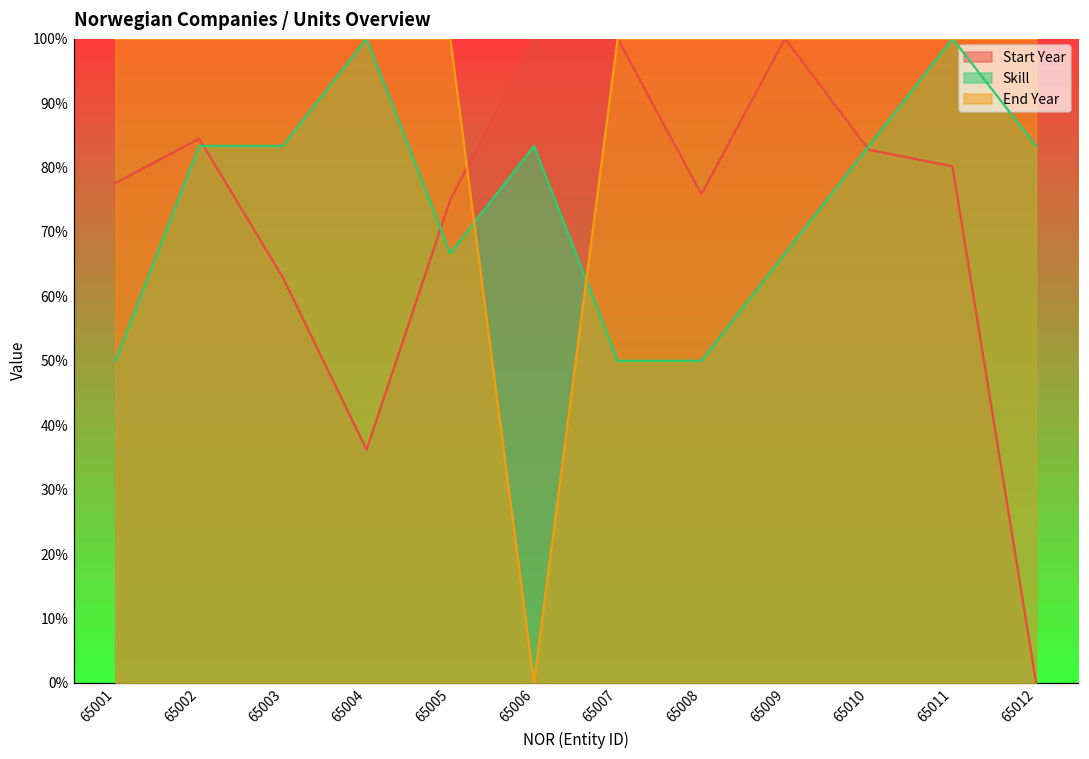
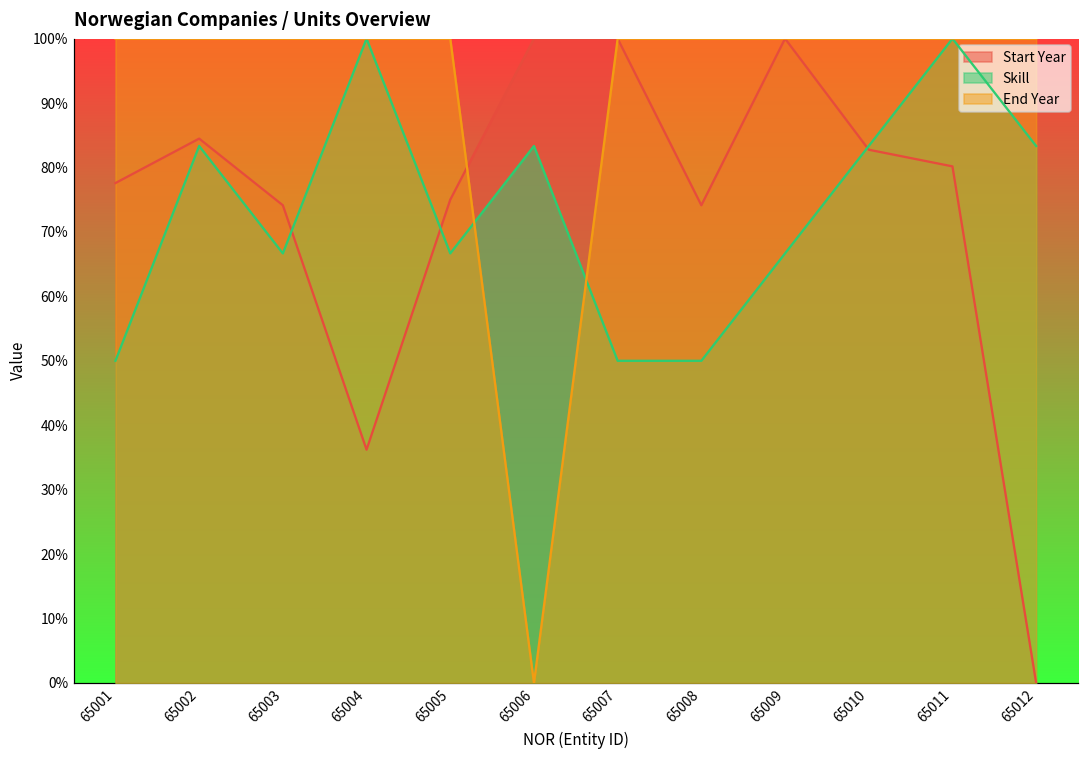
  {
    "Start Year": {
      "65001": "78%",
      "65002": "84%",
-     "65003": "63%",
+     "65003": "74%",
      "65004": "36%",
      "65005": "75%",
      "65006": "100%",
-     "65008": "76%",
+     "65008": "74%",
      "65010": "83%",
      "65011": "80%",
      "65012": "0%"
    },
    "Skill": {
      "65001": "50%",
      "65002": "83%",
-     "65003": "83%",
+     "65003": "67%",
      "65005": "67%",
      "65006": "83%",
      "65007": "50%",
      "65008": "50%",
      "65009": "67%",
      "65010": "83%",
      "65012": "83%"
    },
    "End Year": {
      "65001": "100%",
      "65002": "100%",
      "65003": "100%",
      "65005": "100%",
      "65006": "0%",
      "65008": "100%",
      "65010": "100%",
      "65012": "100%"
    }
  }
